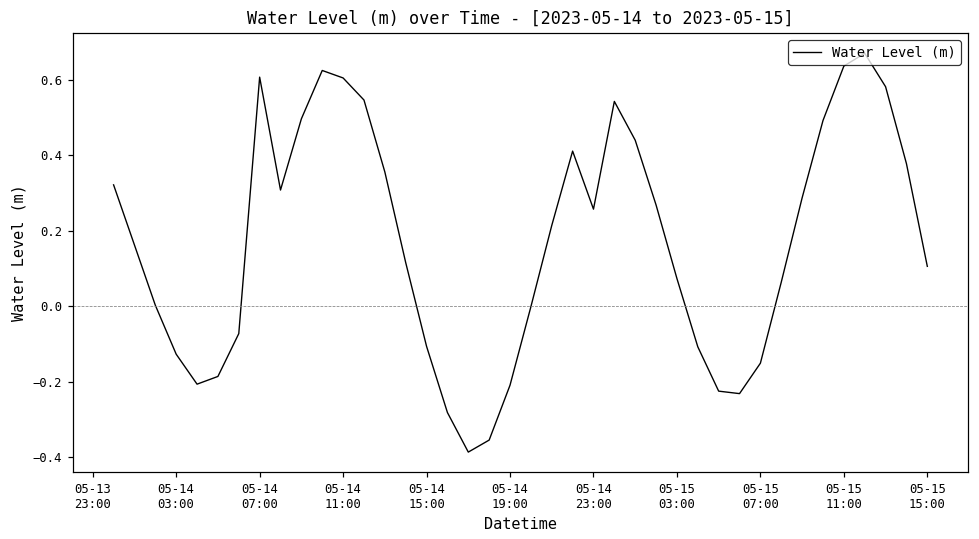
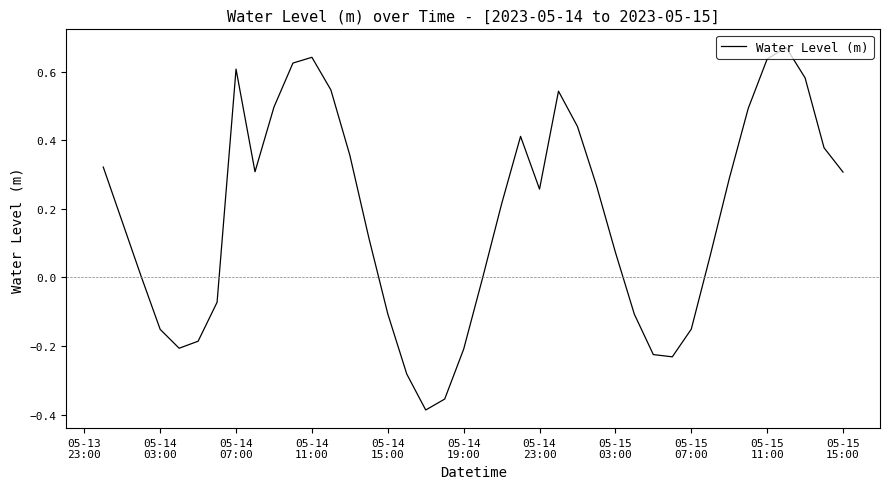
  {
-   "05-14 03:00": -0.13,
+   "05-14 03:00": -0.15,
    "05-14 07:00": 0.61,
-   "05-14 11:00": 0.61,
+   "05-14 11:00": 0.64,
    "05-14 15:00": -0.11,
    "05-14 19:00": -0.21,
    "05-14 23:00": 0.26,
    "05-15 03:00": 0.07,
    "05-15 07:00": -0.15,
    "05-15 11:00": 0.64,
-   "05-15 15:00": 0.11
+   "05-15 15:00": 0.31
  }
